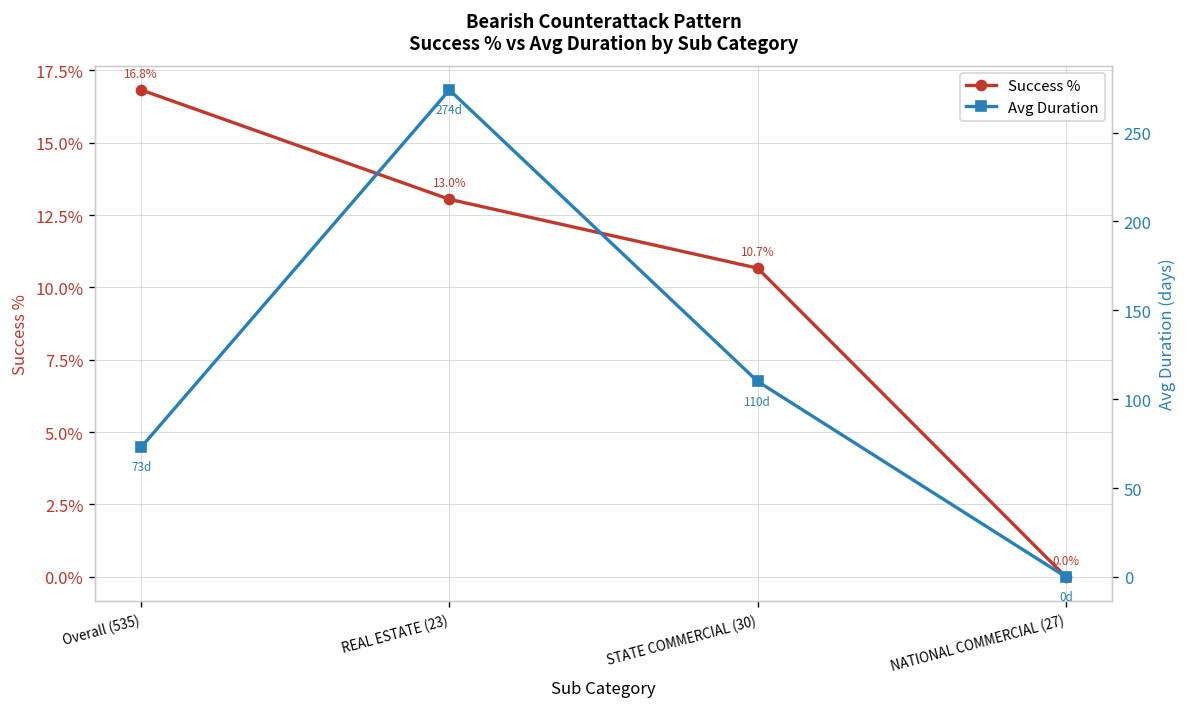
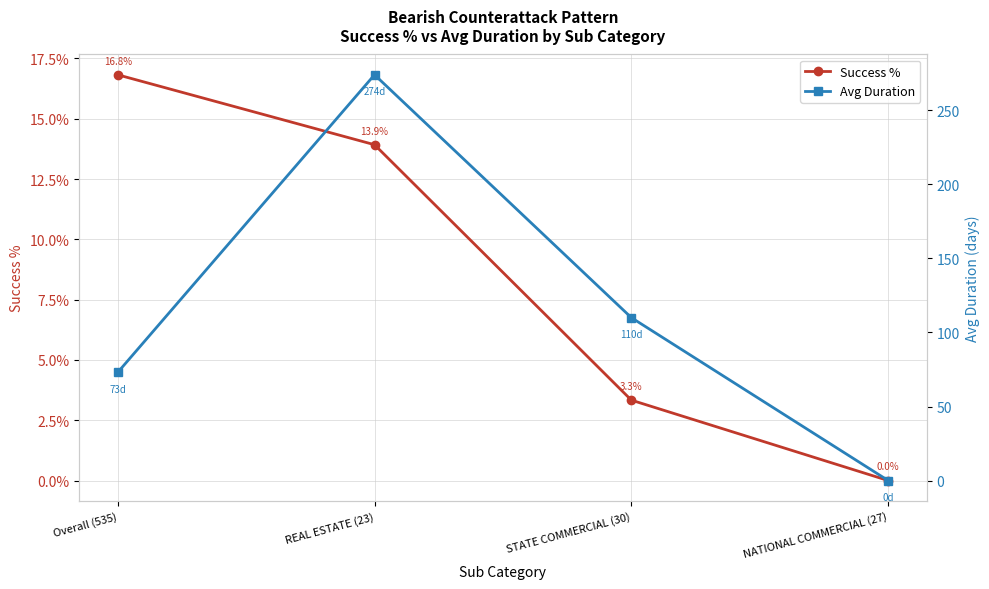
  {
    "Success %": {
      "Overall (535)": "16.8%",
-     "REAL ESTATE (23)": "13.0%",
-     "STATE COMMERCIAL (30)": "10.7%",
+     "REAL ESTATE (23)": "13.9%",
+     "STATE COMMERCIAL (30)": "3.3%",
      "NATIONAL COMMERCIAL (27)": "0.0%"
    },
    "Avg Duration": {
      "Overall (535)": "73d",
      "REAL ESTATE (23)": "274d",
      "STATE COMMERCIAL (30)": "110d",
      "NATIONAL COMMERCIAL (27)": "0.0%"
    }
  }
